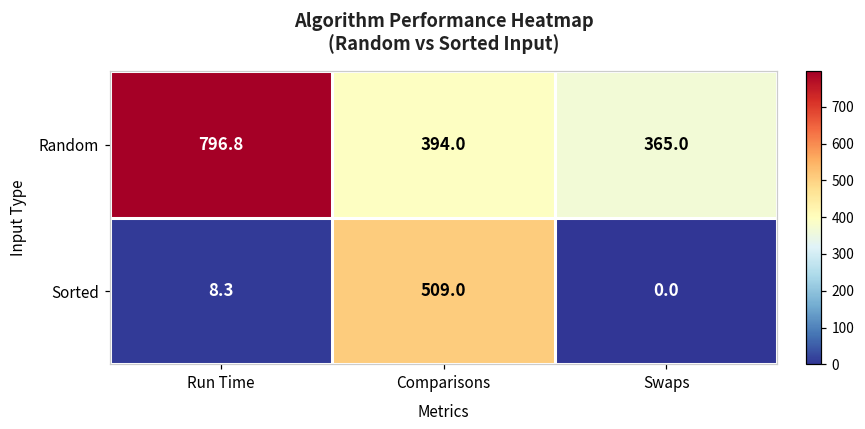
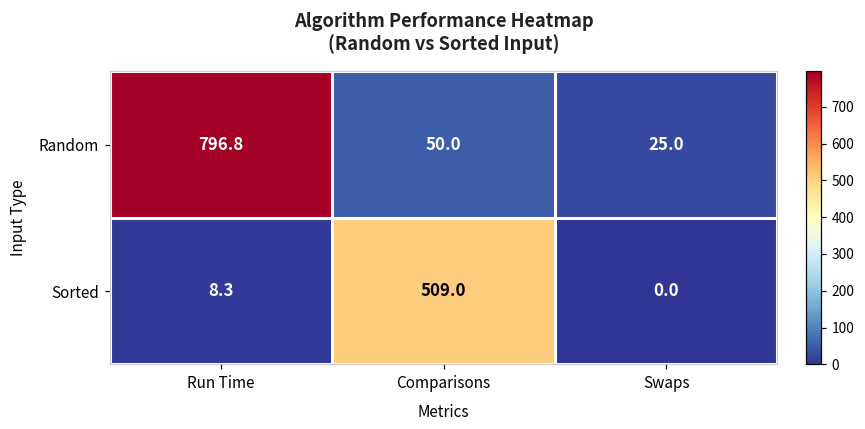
  {
    "Random": {
      "Run Time": 796.8,
-     "Comparisons": 394.0,
-     "Swaps": 365.0
+     "Comparisons": 50.0,
+     "Swaps": 25.0
    },
    "Sorted": {
      "Run Time": 8.3,
      "Comparisons": 509.0,
      "Swaps": 0.0
    }
  }
